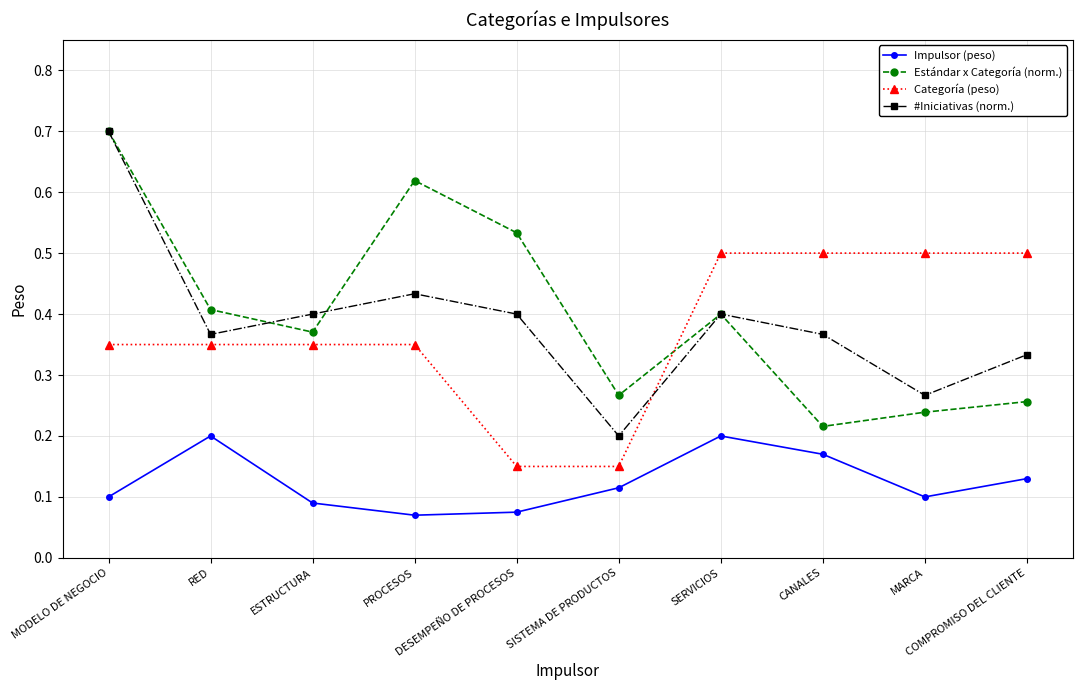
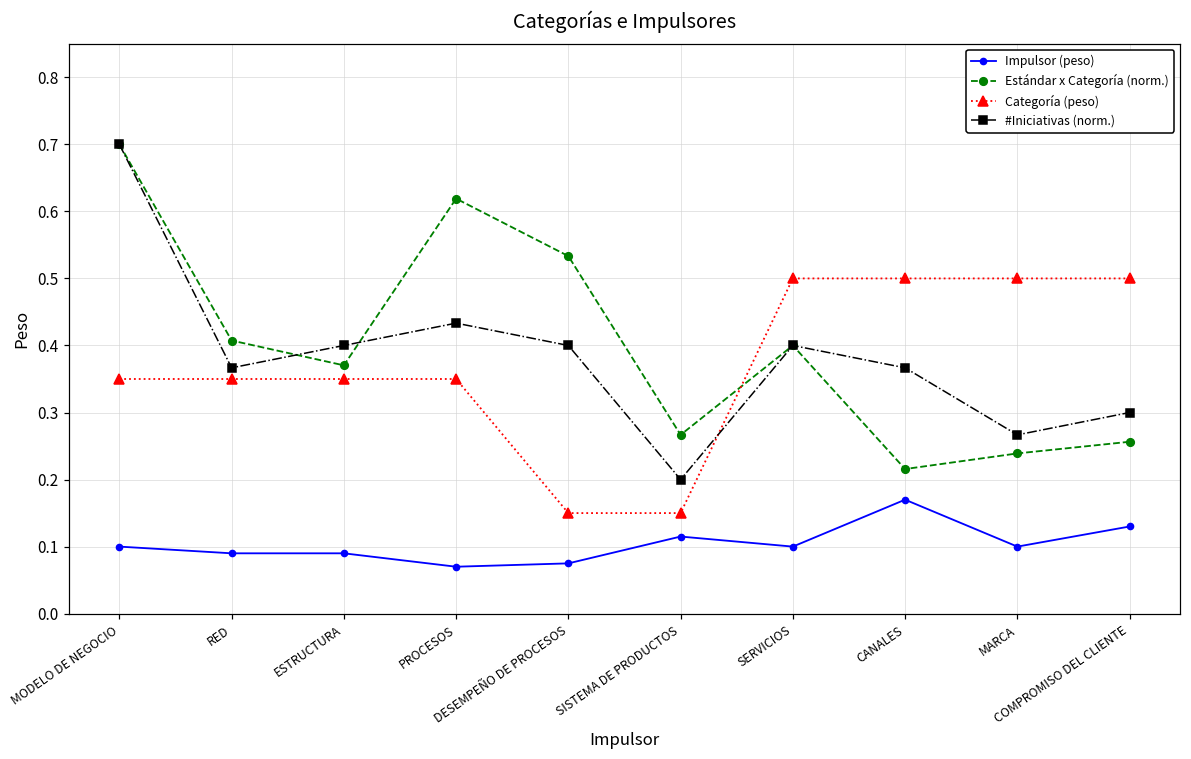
  {
    "Impulsor (peso)": {
      "MODELO DE NEGOCIO": 0.10,
-     "RED": 0.20,
+     "RED": 0.09,
      "ESTRUCTURA": 0.09,
      "PROCESOS": 0.07,
      "DESEMPEÑO DE PROCESOS": 0.08,
      "SISTEMA DE PRODUCTOS": 0.12,
-     "SERVICIOS": 0.2,
+     "SERVICIOS": 0.1,
      "CANALES": 0.17,
      "MARCA": 0.10,
      "COMPROMISO DEL CLIENTE": 0.13
    },
    "Estándar x Categoría (norm.)": {
      "RED": 0.41,
      "ESTRUCTURA": 0.37,
      "PROCESOS": 0.62,
      "DESEMPEÑO DE PROCESOS": 0.53,
      "SISTEMA DE PRODUCTOS": 0.27,
      "CANALES": 0.22,
      "MARCA": 0.24,
      "COMPROMISO DEL CLIENTE": 0.26
    },
    "Categoría (peso)": {
      "MODELO DE NEGOCIO": 0.35,
      "RED": 0.35,
      "ESTRUCTURA": 0.35,
      "PROCESOS": 0.35,
      "DESEMPEÑO DE PROCESOS": 0.15,
      "SISTEMA DE PRODUCTOS": 0.15,
      "SERVICIOS": 0.50,
      "CANALES": 0.50,
      "MARCA": 0.50,
      "COMPROMISO DEL CLIENTE": 0.50
    },
    "#Iniciativas (norm.)": {
      "RED": 0.37,
      "ESTRUCTURA": 0.40,
      "PROCESOS": 0.43,
      "DESEMPEÑO DE PROCESOS": 0.40,
      "SISTEMA DE PRODUCTOS": 0.20,
      "CANALES": 0.37,
      "MARCA": 0.27,
-     "COMPROMISO DEL CLIENTE": 0.33
+     "COMPROMISO DEL CLIENTE": 0.30
    }
  }
